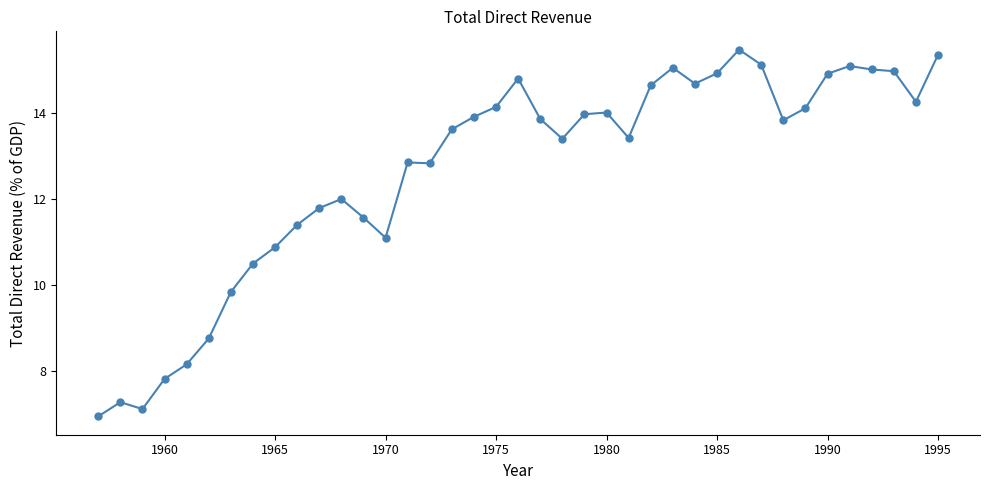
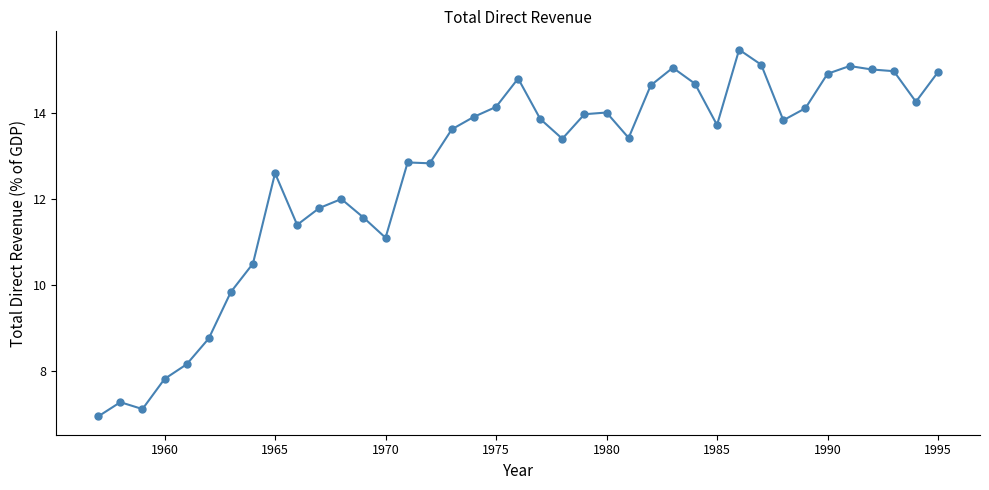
  {
    "1960": 7.8,
-   "1965": 10.9,
+   "1965": 12.6,
    "1970": 11.1,
    "1975": 14.1,
    "1980": 14.0,
-   "1985": 14.9,
+   "1985": 13.7,
    "1990": 14.9,
-   "1995": 15.4
+   "1995": 15.0
  }
